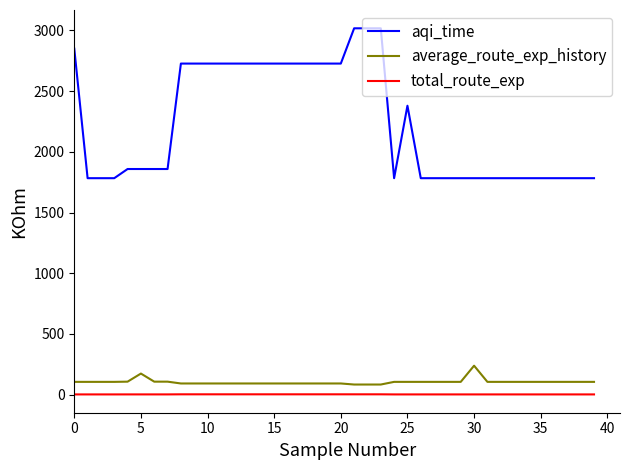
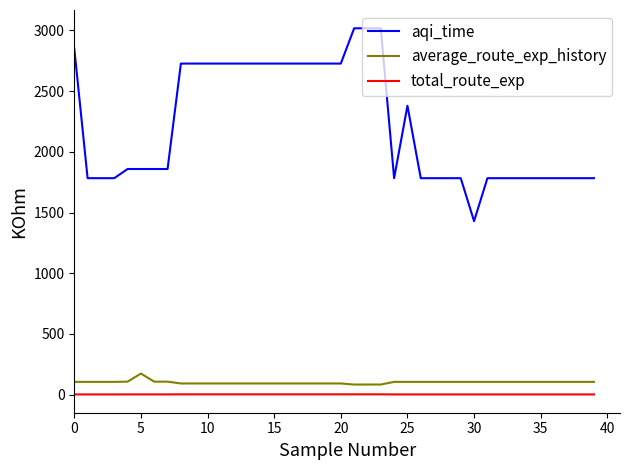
  {
    "aqi_time": {
      "0": 2850,
      "5": 1860,
      "10": 2730,
      "15": 2730,
      "20": 2730,
      "25": 2380,
-     "30": 1780,
+     "30": 1430,
      "35": 1780
    },
    "average_route_exp_history": {
      "0": 110,
      "5": 170,
      "10": 90,
      "15": 90,
      "20": 90,
      "25": 110,
-     "30": 240,
+     "30": 110,
      "35": 110
    },
    "total_route_exp": {
      "0": 0,
      "5": 0,
      "10": 0,
      "15": 0,
      "20": 0,
      "25": 0,
      "30": 0,
      "35": 0
    }
  }
